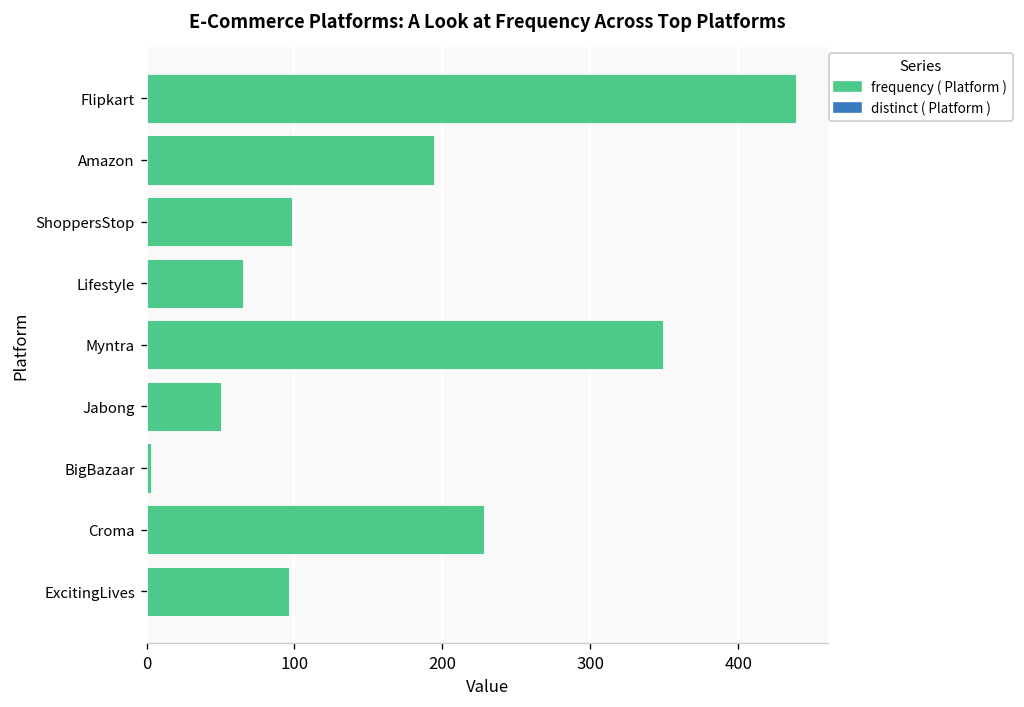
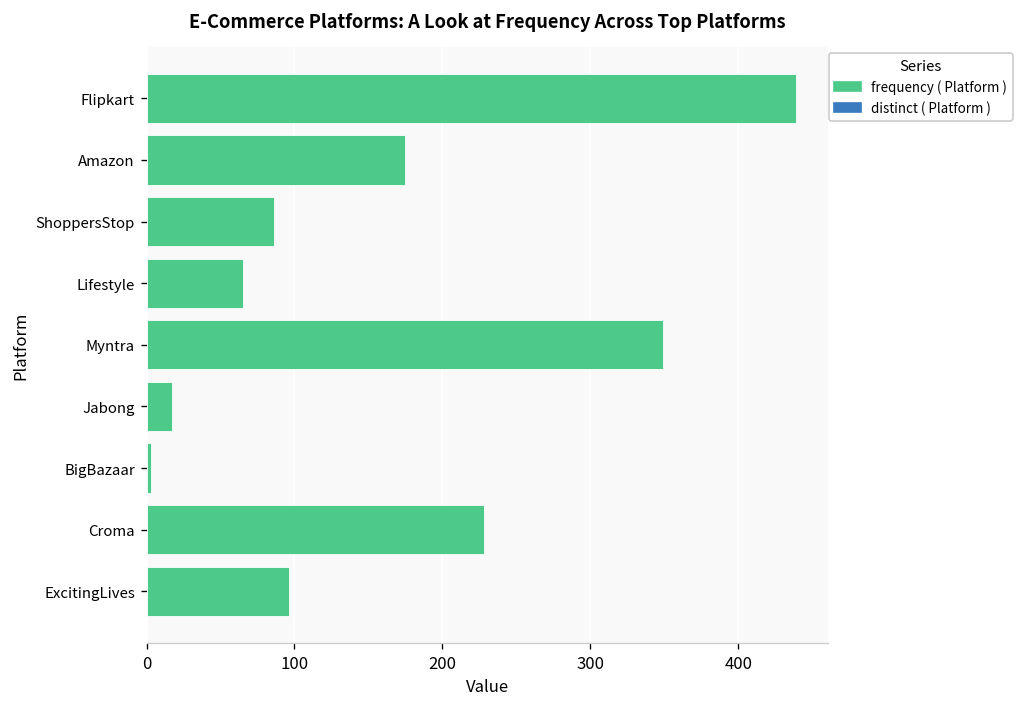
  {
    "Flipkart": 439,
-   "Amazon": 194,
-   "ShoppersStop": 98,
+   "Amazon": 175,
+   "ShoppersStop": 86,
    "Lifestyle": 65,
    "Myntra": 349,
-   "Jabong": 50,
+   "Jabong": 17,
    "BigBazaar": 3,
    "Croma": 228,
    "ExcitingLives": 96
  }
